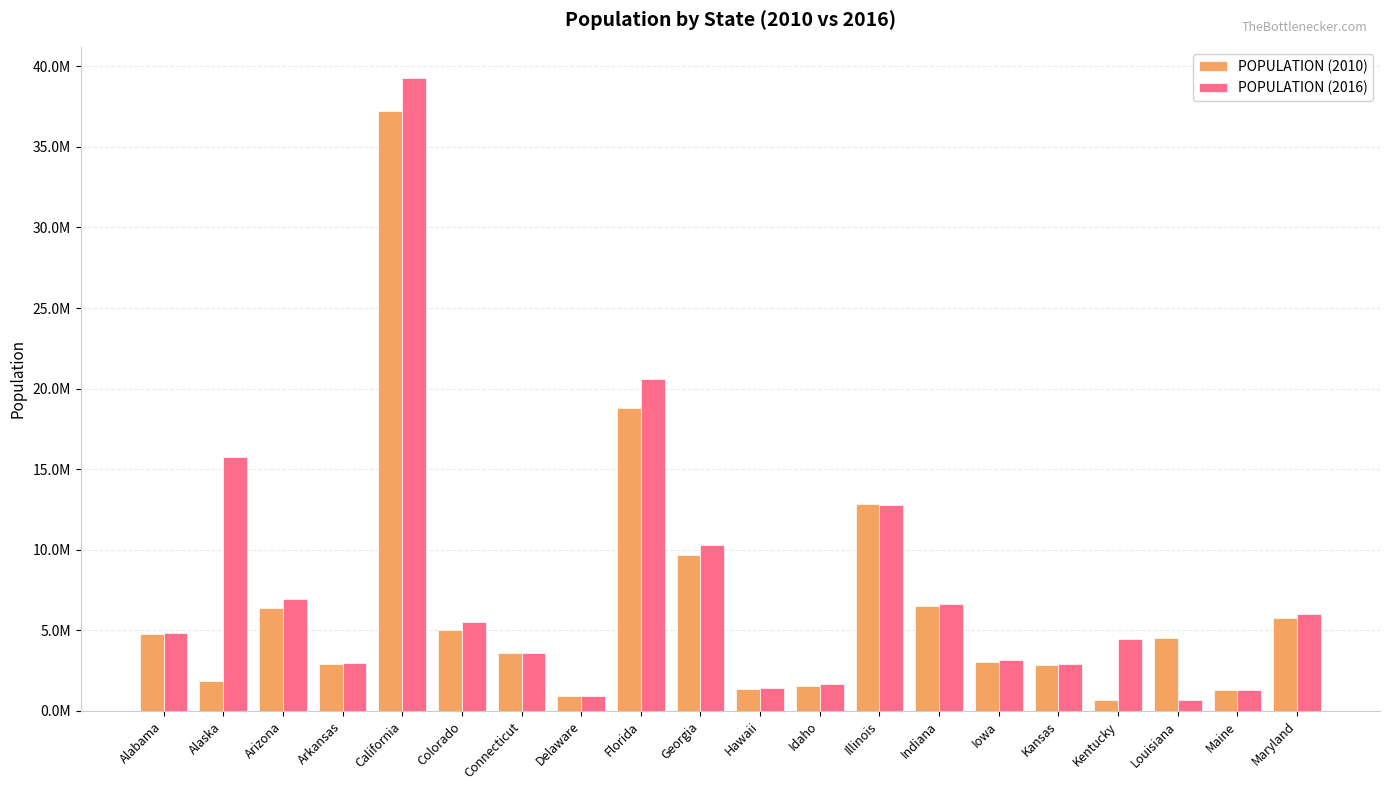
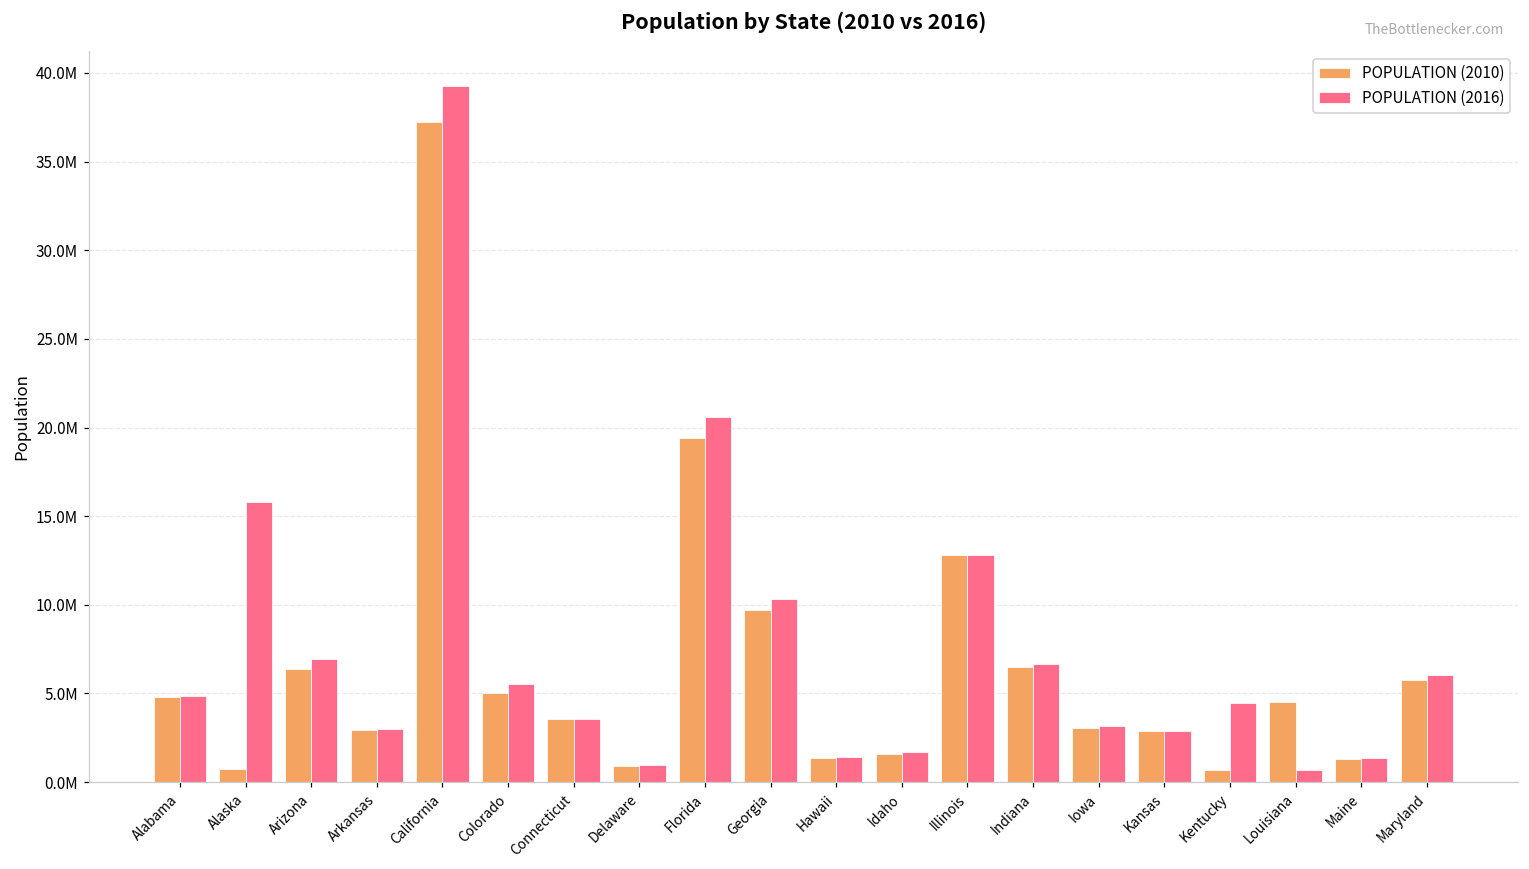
  {
    "POPULATION (2010)": {
      "Alabama": 4800000,
-     "Alaska": 1900000,
+     "Alaska": 700000,
      "Arizona": 6400000,
      "Arkansas": 2900000,
      "California": 37300000,
      "Colorado": 5000000,
      "Connecticut": 3600000,
      "Delaware": 900000,
-     "Florida": 18800000,
+     "Florida": 19400000,
      "Georgia": 9700000,
      "Hawaii": 1400000,
      "Idaho": 1600000,
      "Illinois": 12800000,
      "Indiana": 6500000,
      "Iowa": 3000000,
      "Kansas": 2900000,
      "Kentucky": 700000,
      "Louisiana": 4500000,
      "Maine": 1300000,
      "Maryland": 5800000
    },
    "POPULATION (2016)": {
      "Alabama": 4900000,
      "Alaska": 15800000,
      "Arizona": 6900000,
      "Arkansas": 3000000,
      "California": 39300000,
      "Colorado": 5500000,
      "Connecticut": 3600000,
      "Delaware": 1000000,
      "Florida": 20600000,
      "Georgia": 10300000,
      "Hawaii": 1400000,
      "Idaho": 1700000,
      "Illinois": 12800000,
      "Indiana": 6600000,
      "Iowa": 3100000,
      "Kansas": 2900000,
      "Kentucky": 4400000,
      "Louisiana": 700000,
      "Maine": 1300000,
      "Maryland": 6000000
    }
  }
